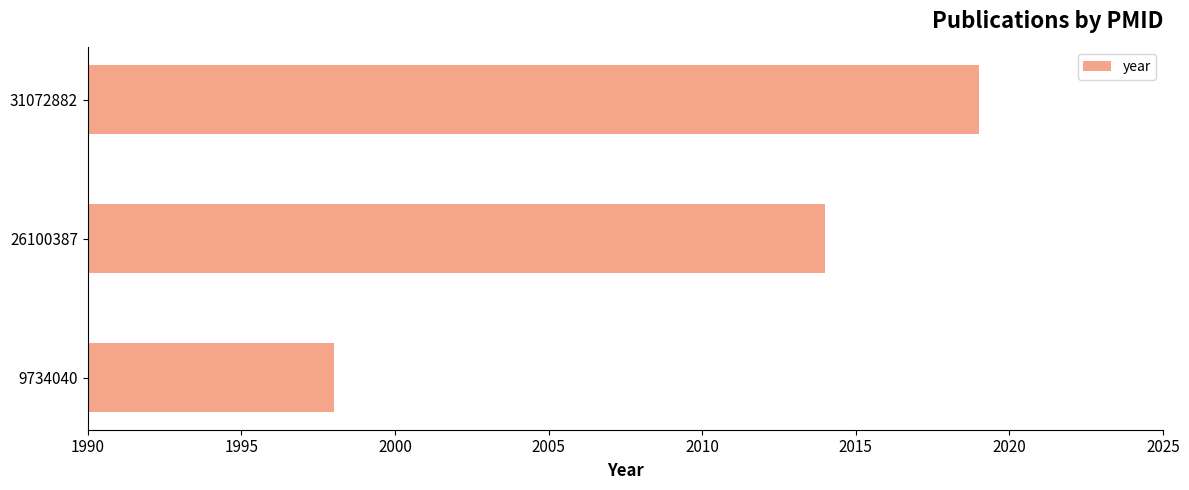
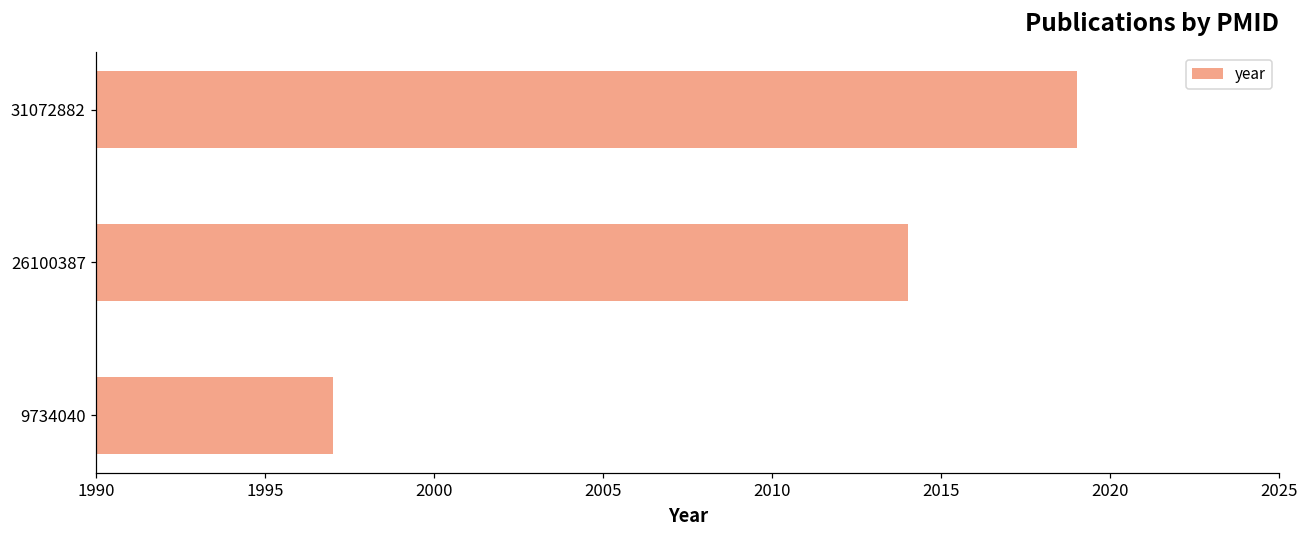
  {
    "31072882": 2019,
    "26100387": 2014,
-   "9734040": 1998
+   "9734040": 1997
  }
